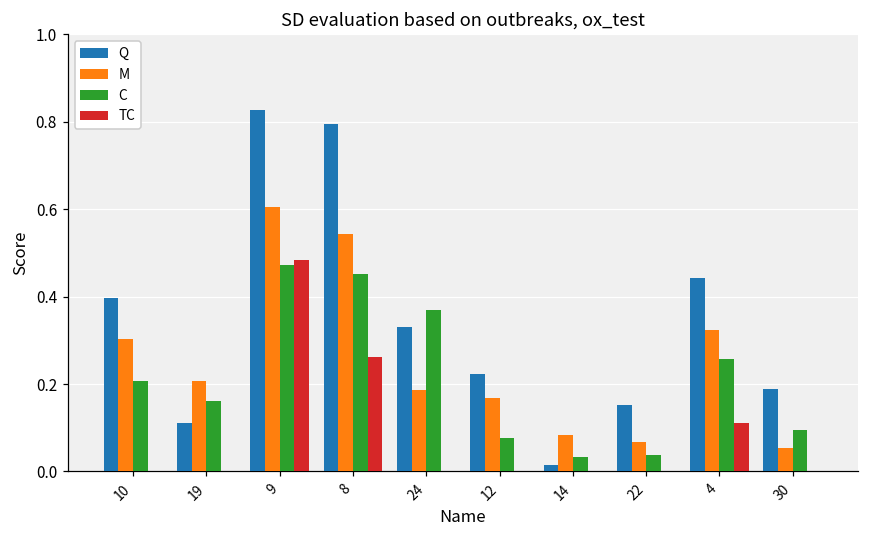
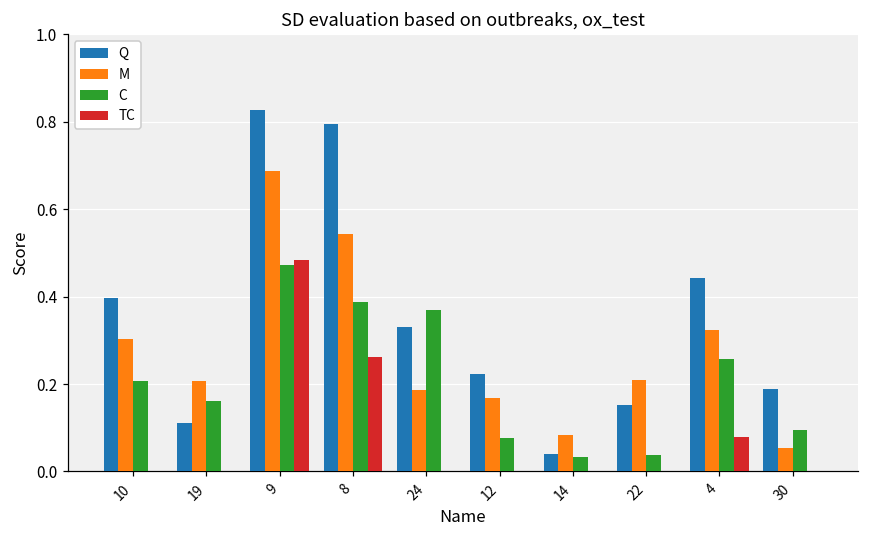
  {
    "Q": {
      "10": 0.40,
      "19": 0.11,
      "9": 0.83,
      "8": 0.80,
      "24": 0.33,
      "12": 0.22,
-     "14": 0.02,
+     "14": 0.04,
      "22": 0.15,
      "4": 0.44,
      "30": 0.19
    },
    "M": {
      "10": 0.30,
      "19": 0.21,
-     "9": 0.61,
+     "9": 0.69,
      "8": 0.54,
      "24": 0.19,
      "12": 0.17,
      "14": 0.08,
-     "22": 0.07,
+     "22": 0.21,
      "4": 0.32,
      "30": 0.05
    },
    "C": {
      "10": 0.21,
      "19": 0.16,
      "9": 0.47,
-     "8": 0.45,
+     "8": 0.39,
      "24": 0.37,
      "12": 0.08,
      "14": 0.03,
      "22": 0.04,
      "4": 0.26,
      "30": 0.09
    },
    "TC": {
      "10": 0.00,
      "19": 0.00,
      "9": 0.48,
      "8": 0.26,
      "24": 0.00,
      "12": 0.00,
      "14": 0.00,
      "22": 0.00,
-     "4": 0.11,
+     "4": 0.08,
      "30": 0.00
    }
  }
